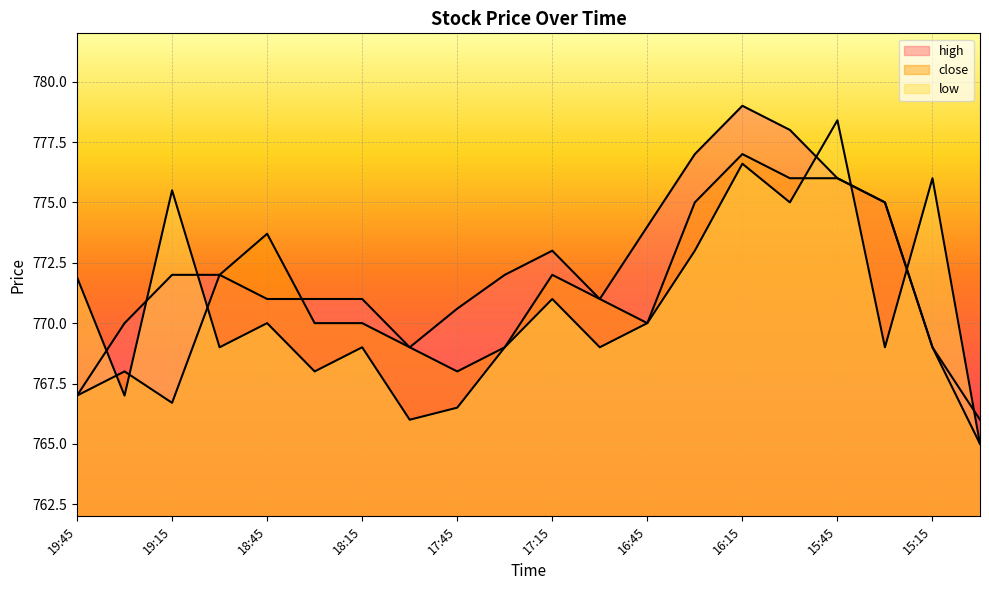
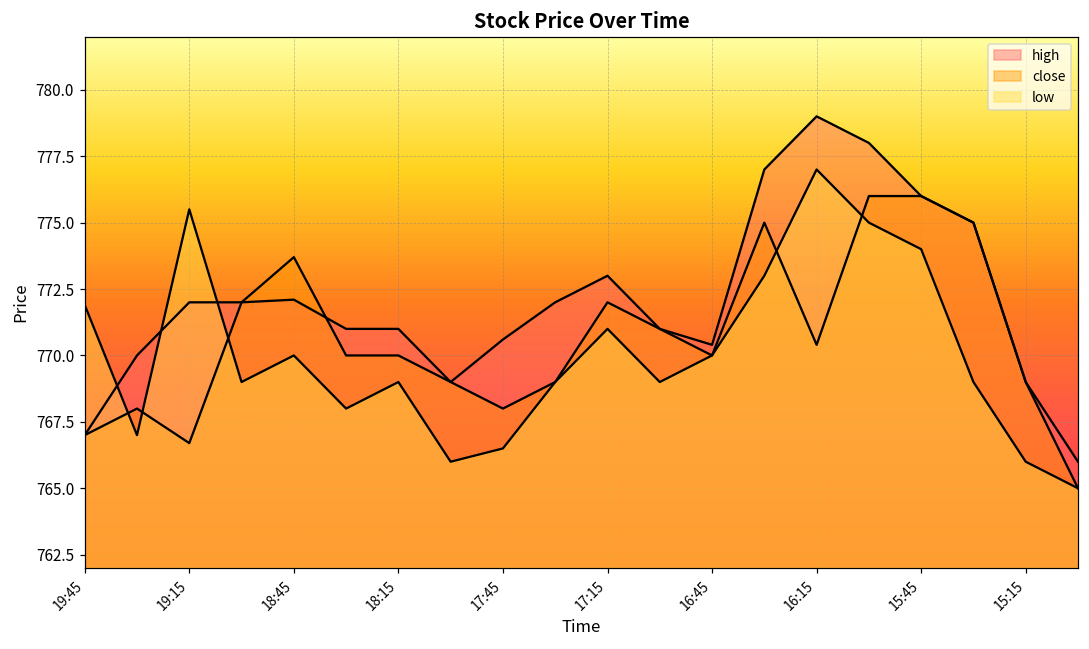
  {
    "high": {
      "19:15": 772.0,
-     "18:45": 771.0,
+     "18:45": 772.1,
      "18:15": 771.0,
      "17:45": 770.6,
      "17:15": 773.0,
-     "16:45": 774.0,
+     "16:45": 770.4,
      "16:15": 779.0
    },
    "close": {
      "19:15": 766.7,
      "18:45": 773.7,
      "18:15": 770.0,
      "17:45": 768.0,
      "17:15": 772.0,
-     "16:15": 777.0
+     "16:15": 770.4
    },
    "low": {
      "19:45": 771.9,
      "19:15": 775.5,
      "18:45": 770.0,
      "18:15": 769.0,
      "17:45": 766.5,
      "17:15": 771.0,
-     "16:15": 776.6,
-     "15:45": 778.4,
-     "15:15": 776
+     "16:15": 777.0,
+     "15:45": 774.0,
+     "15:15": 766
    }
  }
